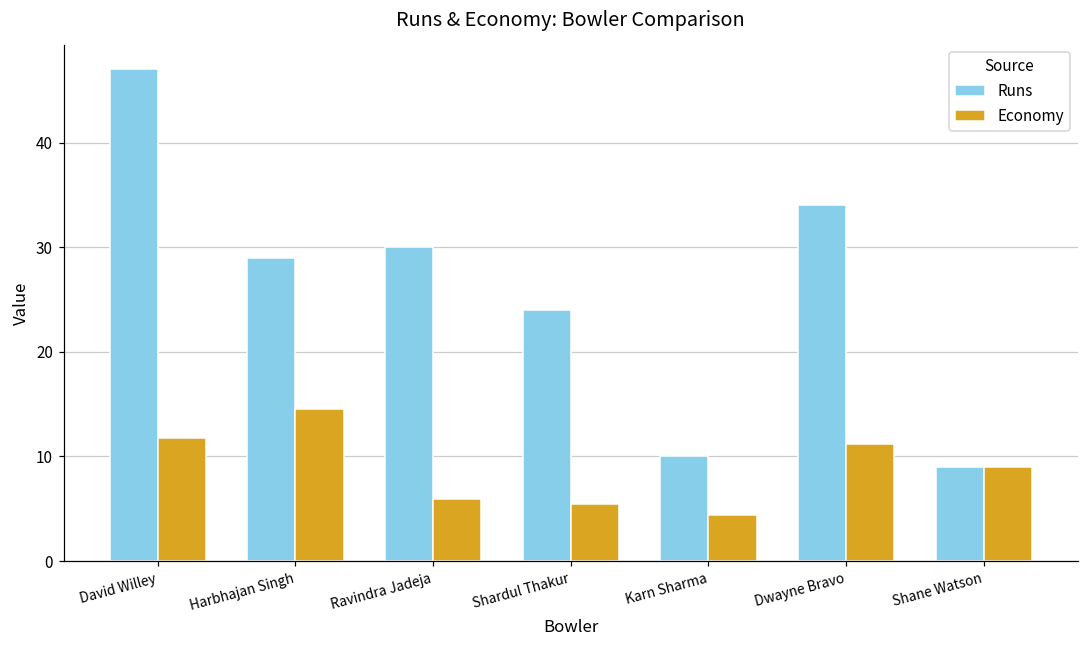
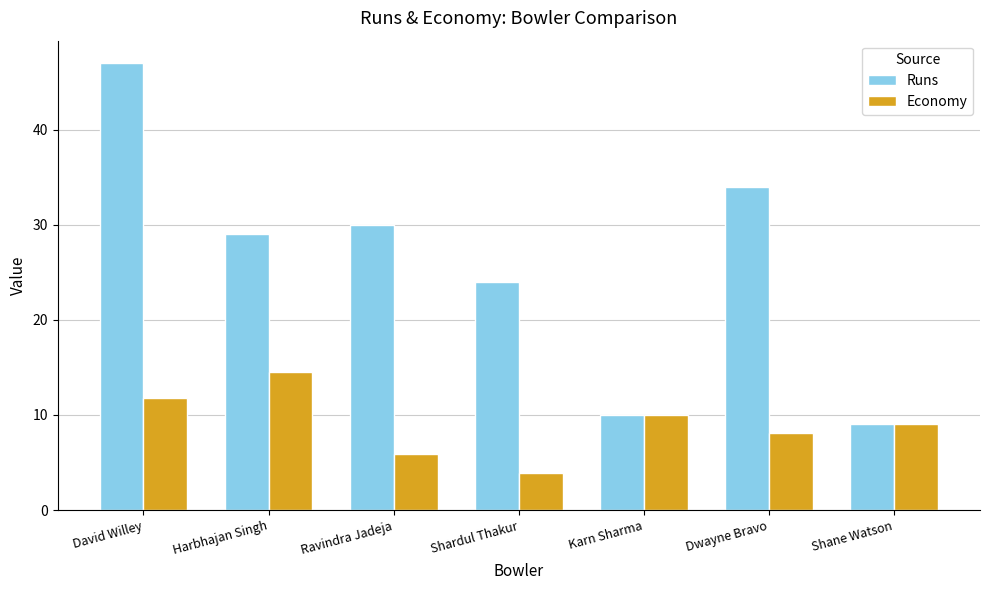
  {
    "Runs": {
      "David Willey": 47,
      "Harbhajan Singh": 29,
      "Ravindra Jadeja": 30,
      "Shardul Thakur": 24,
      "Karn Sharma": 10,
      "Dwayne Bravo": 34,
      "Shane Watson": 9
    },
    "Economy": {
      "David Willey": 12,
      "Harbhajan Singh": 15,
      "Ravindra Jadeja": 6,
-     "Shardul Thakur": 6,
-     "Karn Sharma": 4,
-     "Dwayne Bravo": 11,
+     "Shardul Thakur": 4,
+     "Karn Sharma": 10,
+     "Dwayne Bravo": 8,
      "Shane Watson": 9
    }
  }
